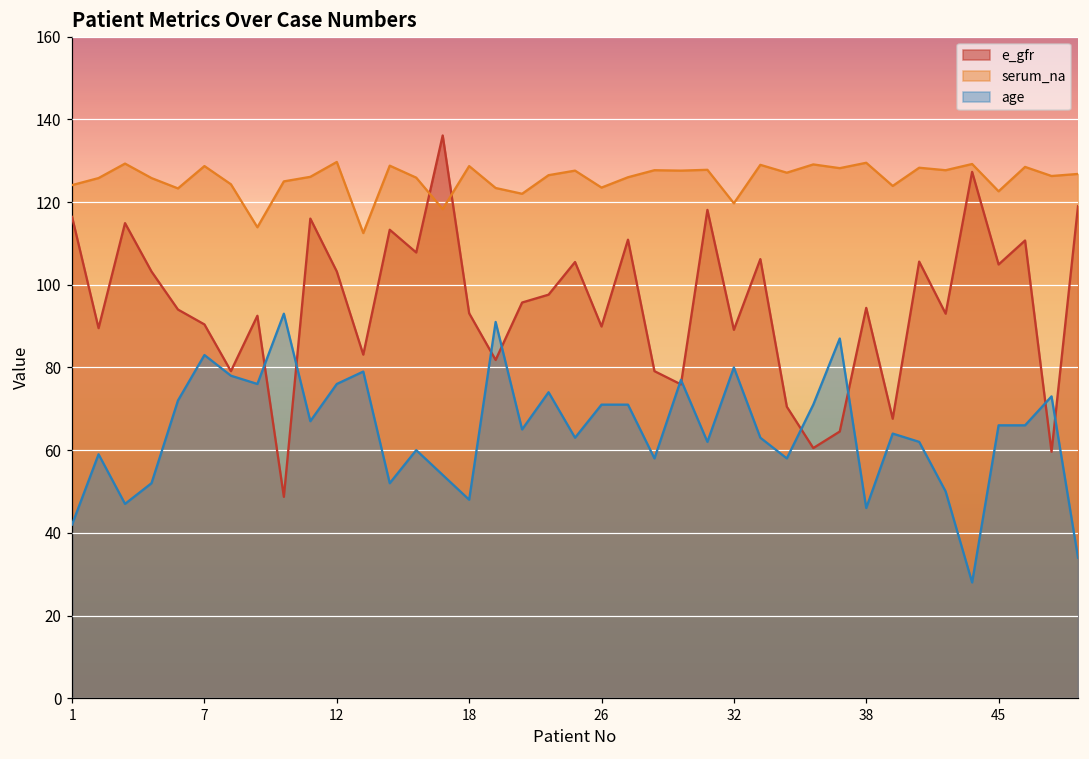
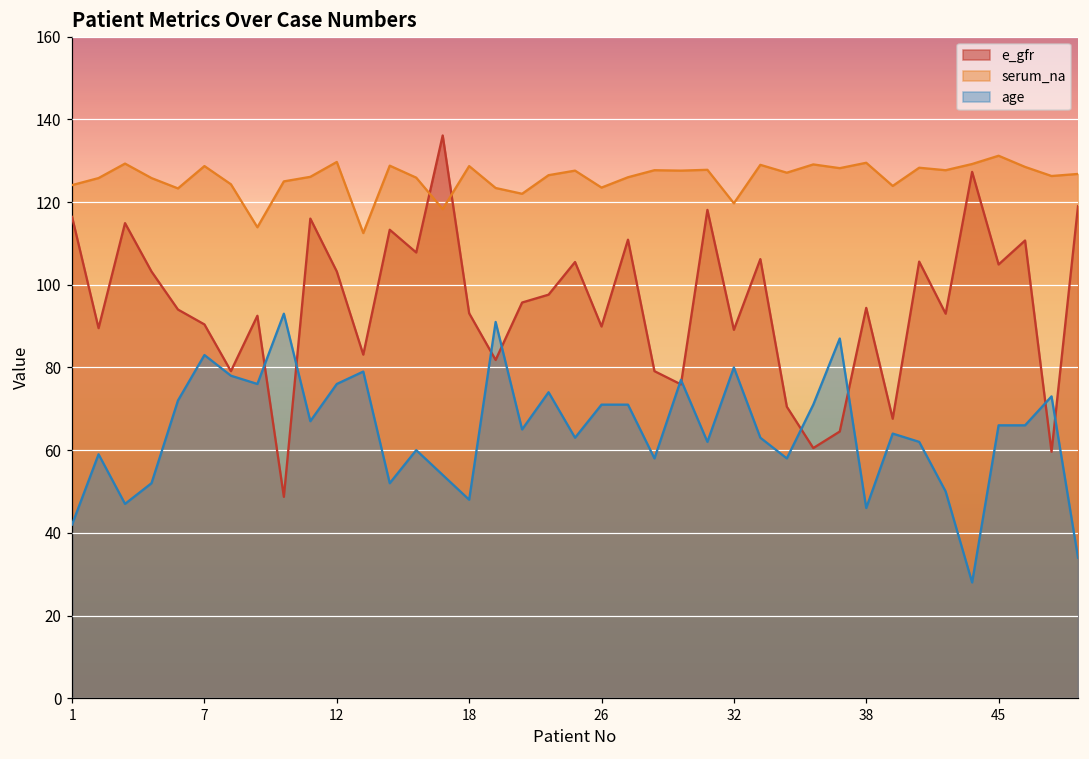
  {
    "e_gfr": {
      "45": 105
    },
    "serum_na": {
-     "45": 123
+     "45": 131
    },
    "age": {
      "45": 66
    }
  }
